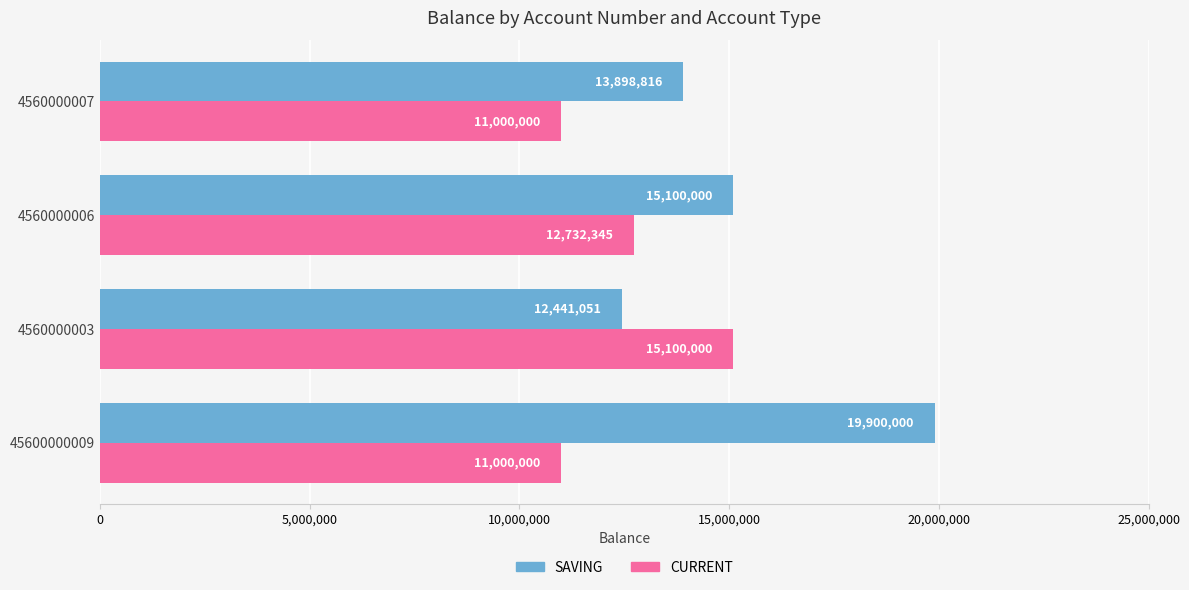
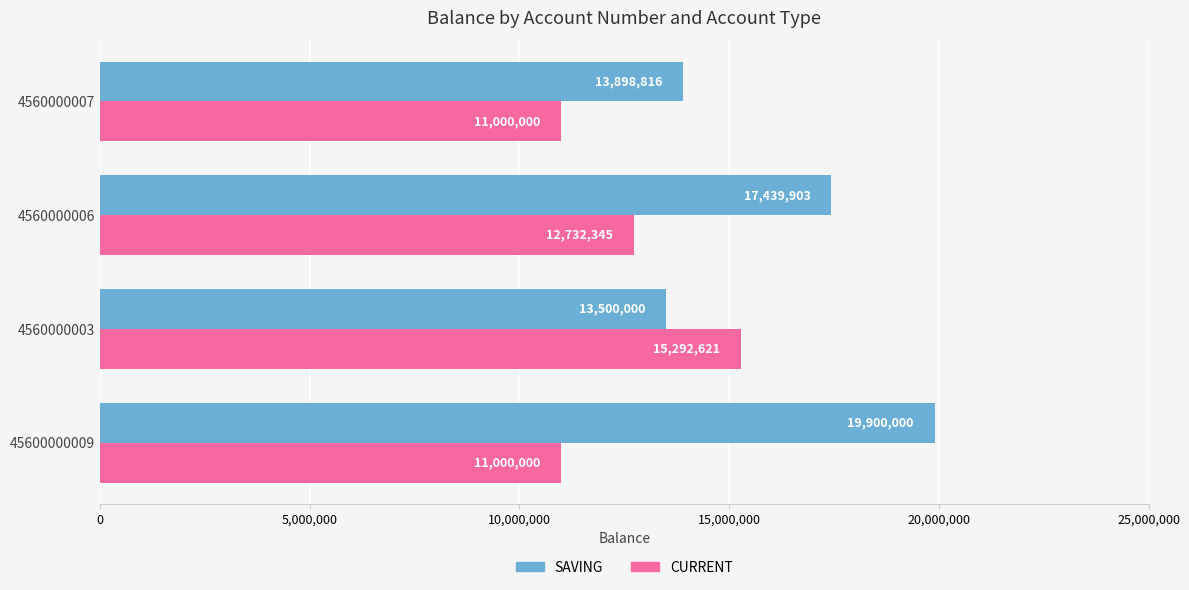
  {
    "SAVING": {
      "4560000007": "13,898,816",
-     "4560000006": "15,100,000",
-     "4560000003": "12,441,051",
+     "4560000006": "17,439,903",
+     "4560000003": "13,500,000",
      "45600000009": "19,900,000"
    },
    "CURRENT": {
      "4560000007": "11,000,000",
      "4560000006": "12,732,345",
-     "4560000003": "15,100,000",
+     "4560000003": "15,292,621",
      "45600000009": "11,000,000"
    }
  }
